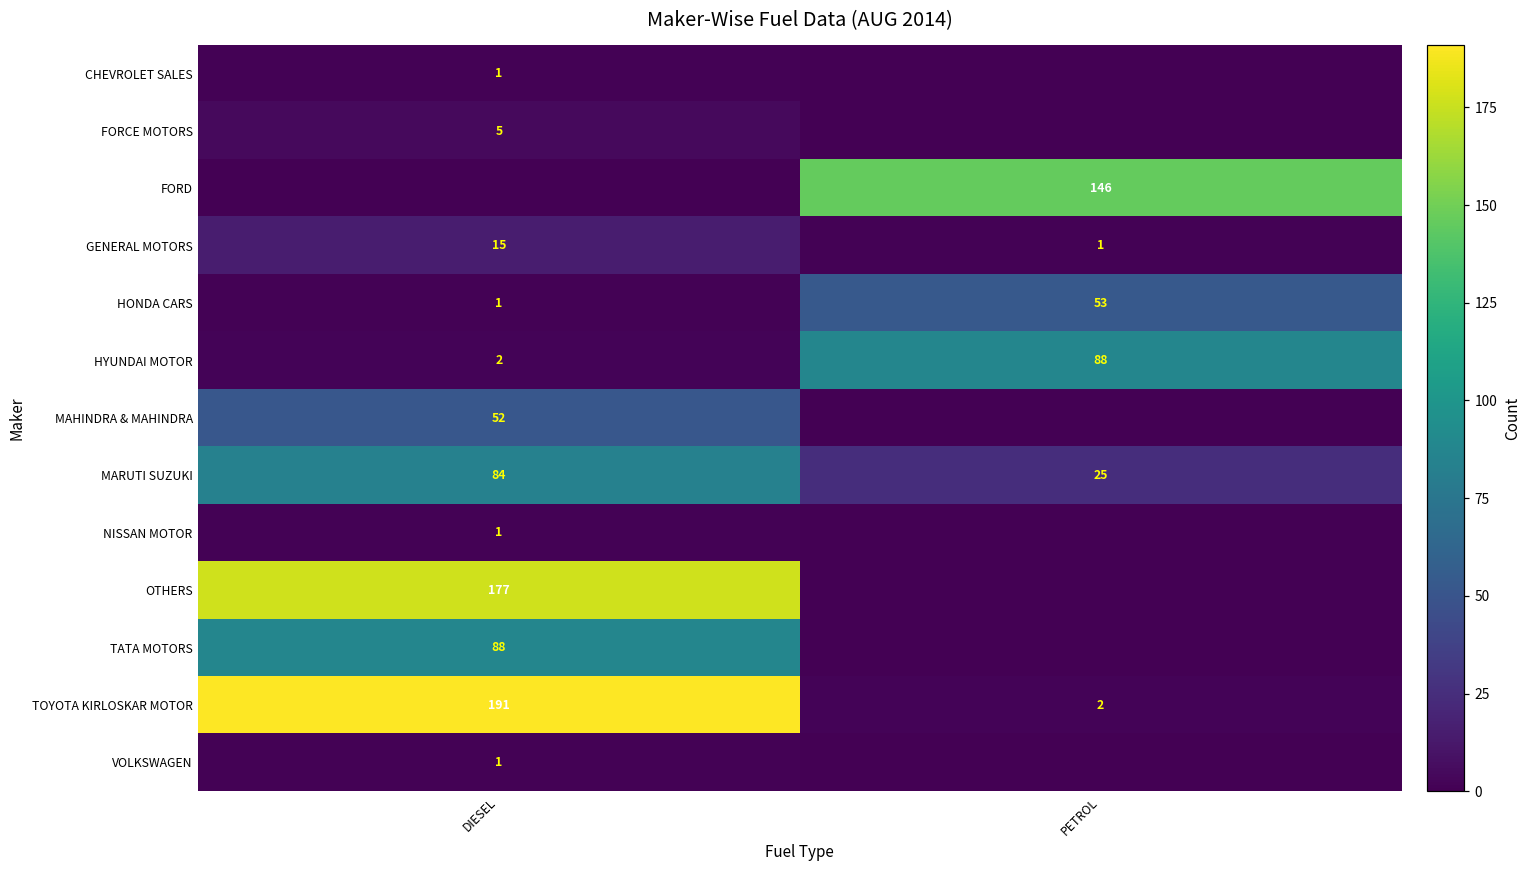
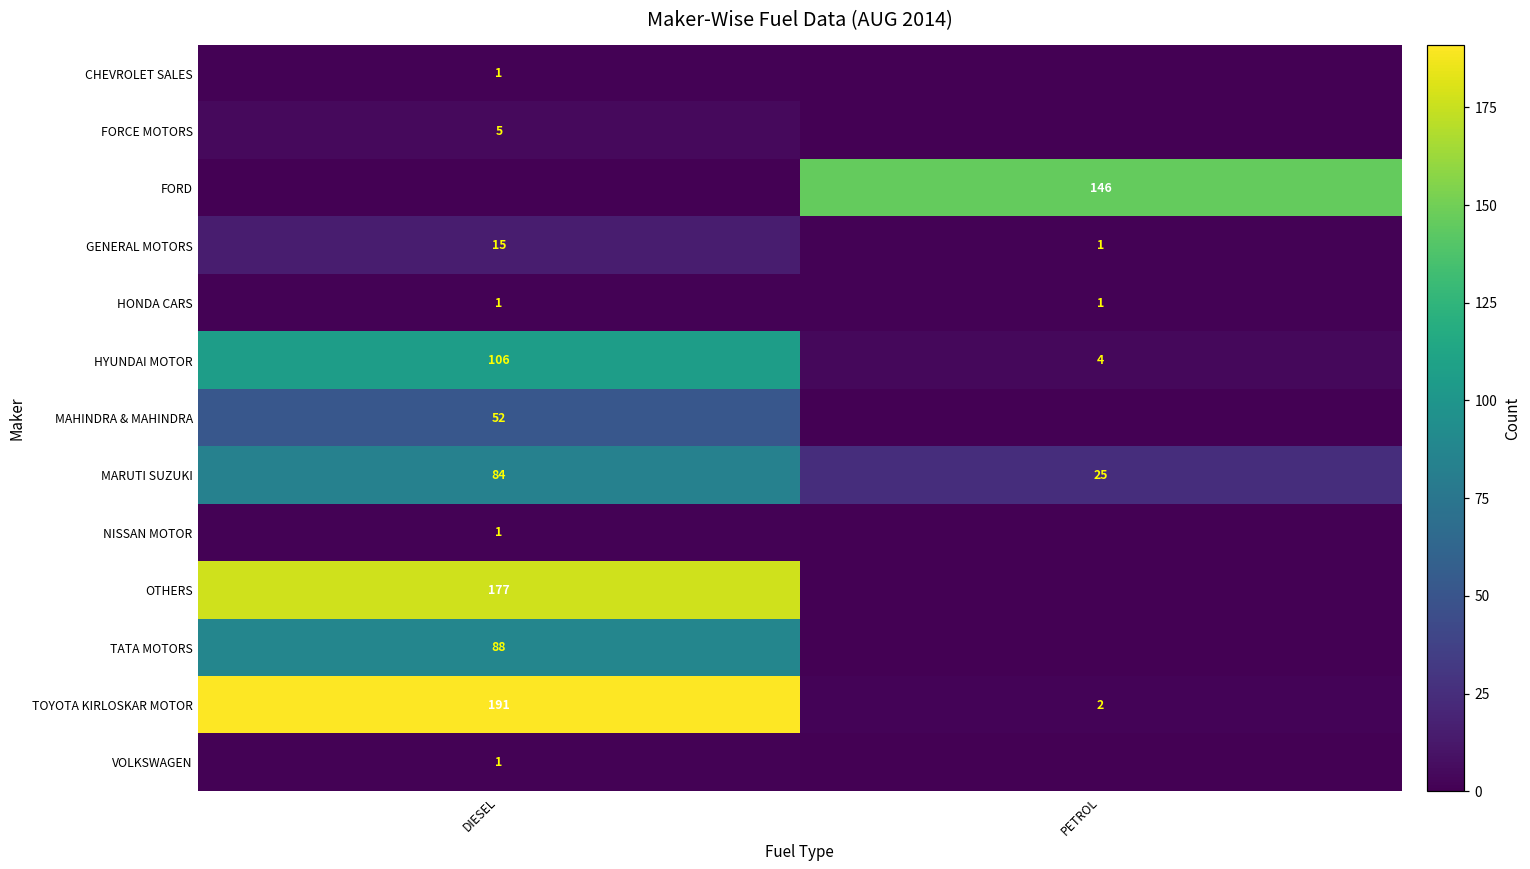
  {
    "CHEVROLET SALES": {
      "DIESEL": 1
    },
    "FORCE MOTORS": {
      "DIESEL": 5
    },
    "FORD": {
      "PETROL": 146
    },
    "GENERAL MOTORS": {
      "DIESEL": 15,
      "PETROL": 1
    },
    "HONDA CARS": {
      "DIESEL": 1,
-     "PETROL": 53
+     "PETROL": 1
    },
    "HYUNDAI MOTOR": {
-     "DIESEL": 2,
-     "PETROL": 88
+     "DIESEL": 106,
+     "PETROL": 4
    },
    "MAHINDRA & MAHINDRA": {
      "DIESEL": 52
    },
    "MARUTI SUZUKI": {
      "DIESEL": 84,
      "PETROL": 25
    },
    "NISSAN MOTOR": {
      "DIESEL": 1
    },
    "OTHERS": {
      "DIESEL": 177
    },
    "TATA MOTORS": {
      "DIESEL": 88
    },
    "TOYOTA KIRLOSKAR MOTOR": {
      "DIESEL": 191,
      "PETROL": 2
    },
    "VOLKSWAGEN": {
      "DIESEL": 1
    }
  }
